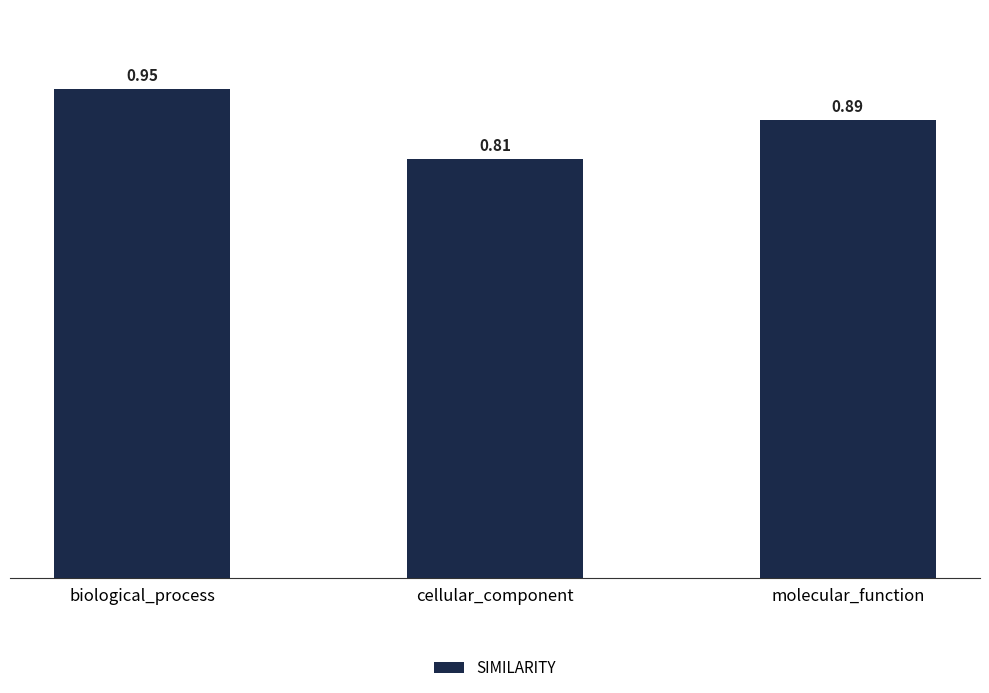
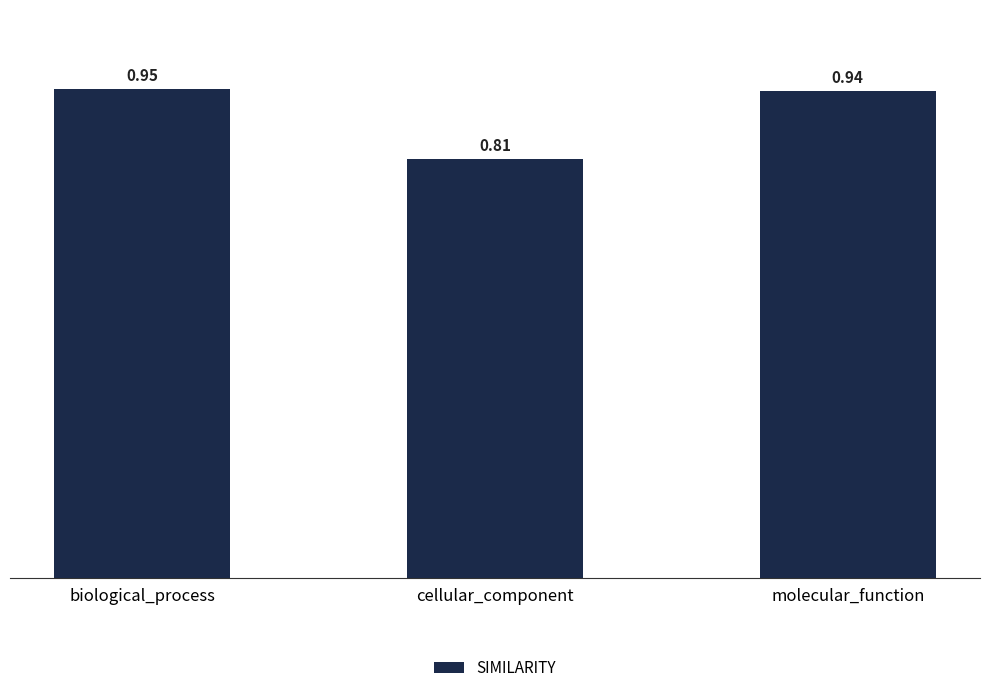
  {
    "biological_process": 0.95,
    "cellular_component": 0.81,
-   "molecular_function": 0.89
+   "molecular_function": 0.94
  }
